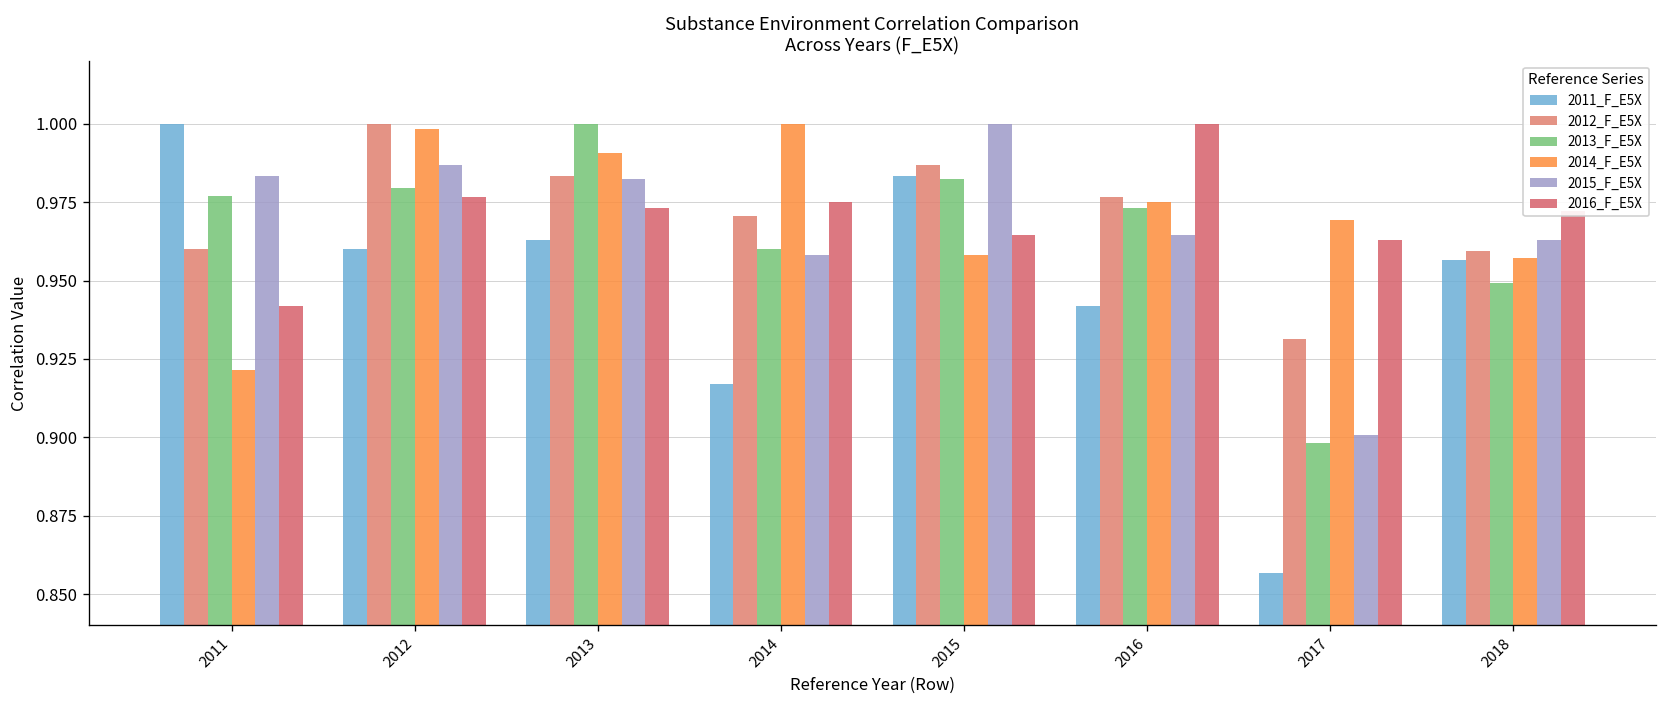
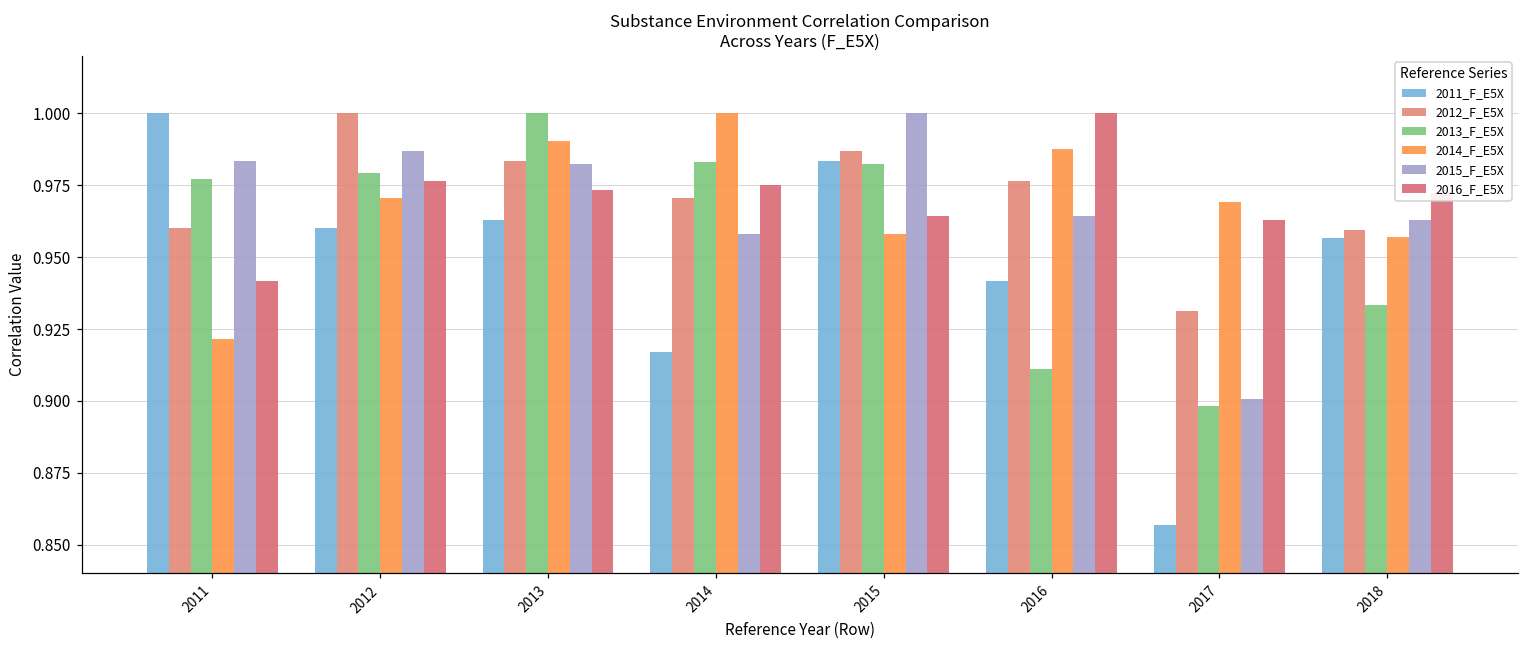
  {
    "2013_F_E5X": {
      "2011": 0.977,
      "2012": 0.979,
      "2013": 1.000,
-     "2014": 0.960,
+     "2014": 0.983,
      "2015": 0.982,
-     "2016": 0.973,
+     "2016": 0.911,
      "2017": 0.898,
-     "2018": 0.949
+     "2018": 0.933
    },
    "2014_F_E5X": {
      "2011": 0.922,
-     "2012": 0.998,
+     "2012": 0.971,
      "2013": 0.991,
      "2014": 1.000,
      "2015": 0.958,
-     "2016": 0.975,
+     "2016": 0.988,
      "2017": 0.969,
      "2018": 0.957
    }
  }
